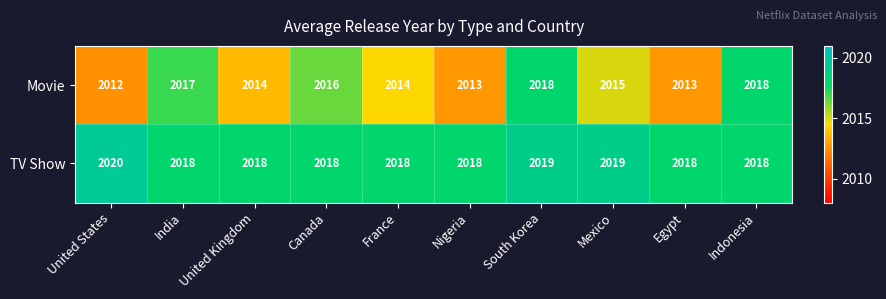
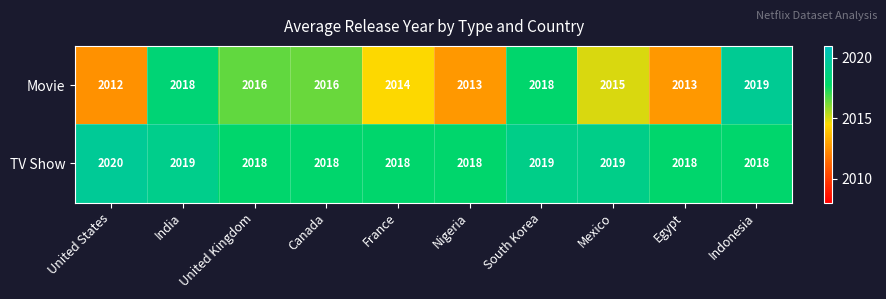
  {
    "Movie": {
      "United States": 2012,
-     "India": 2017,
-     "United Kingdom": 2014,
+     "India": 2018,
+     "United Kingdom": 2016,
      "Canada": 2016,
      "France": 2014,
      "Nigeria": 2013,
      "South Korea": 2018,
      "Mexico": 2015,
      "Egypt": 2013,
-     "Indonesia": 2018
+     "Indonesia": 2019
    },
    "TV Show": {
      "United States": 2020,
-     "India": 2018,
+     "India": 2019,
      "United Kingdom": 2018,
      "Canada": 2018,
      "France": 2018,
      "Nigeria": 2018,
      "South Korea": 2019,
      "Mexico": 2019,
      "Egypt": 2018,
      "Indonesia": 2018
    }
  }
